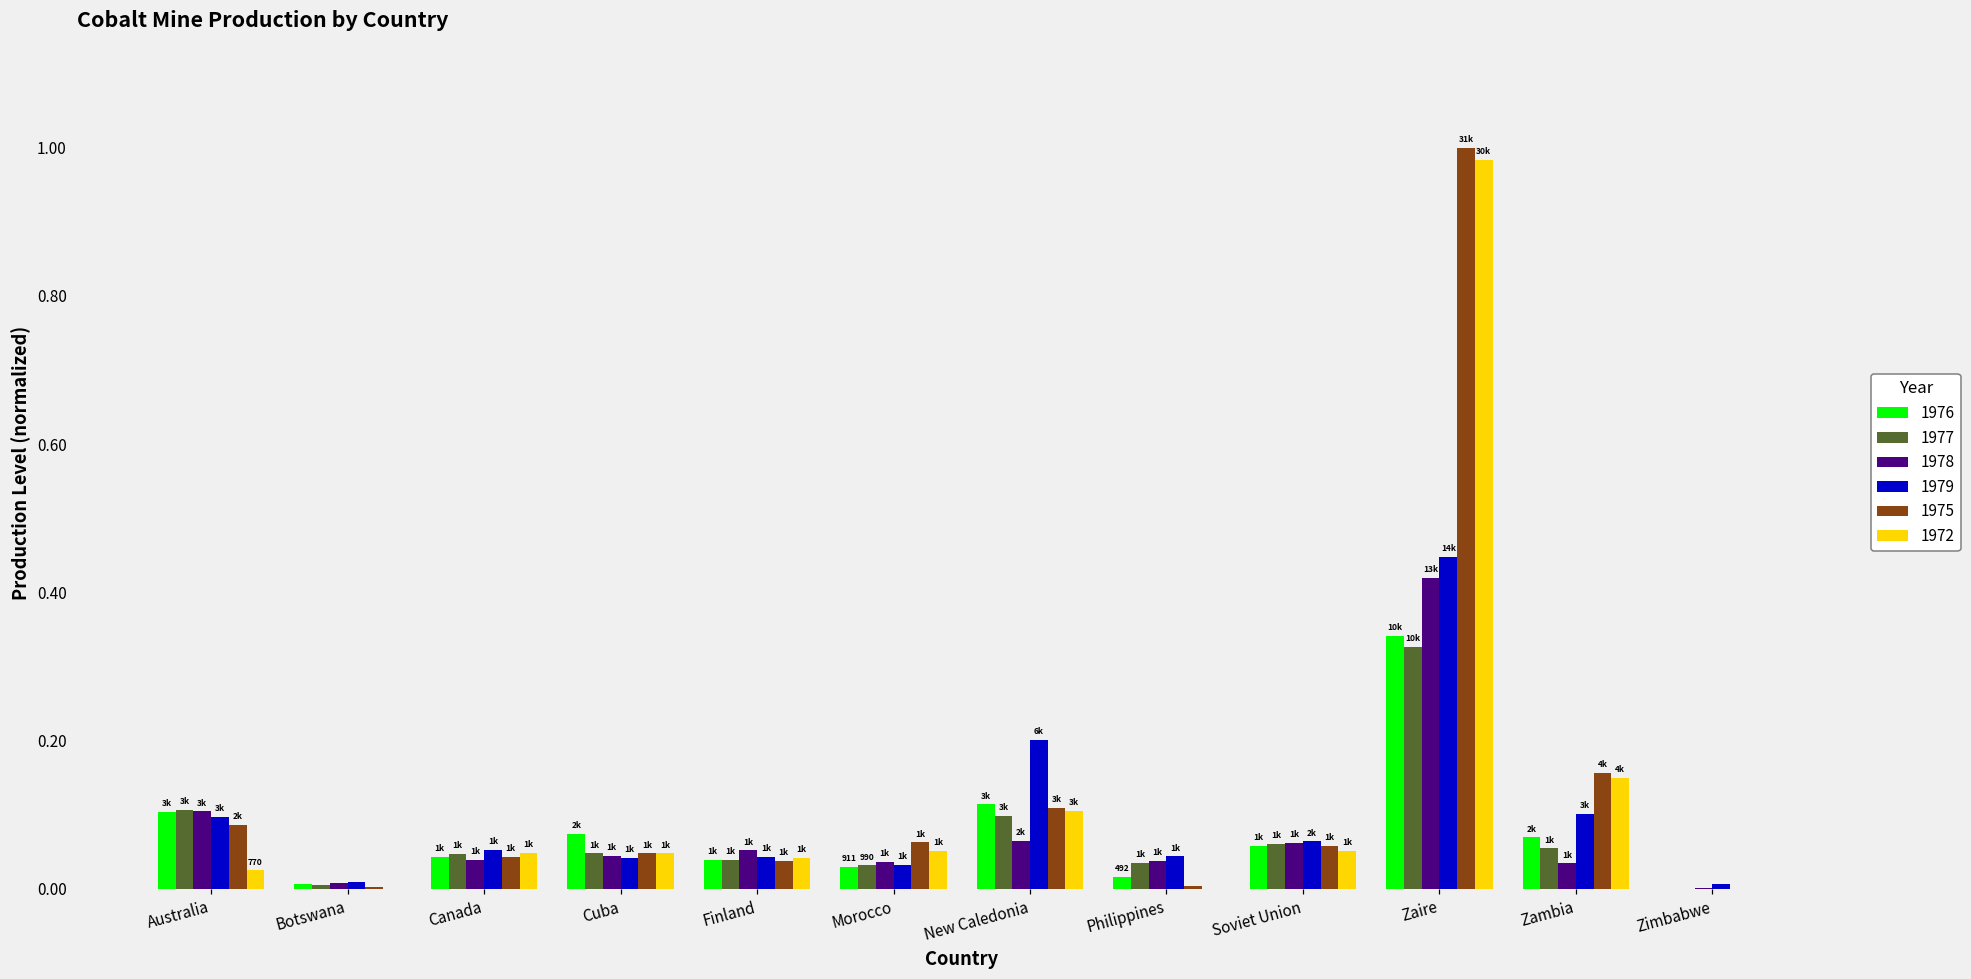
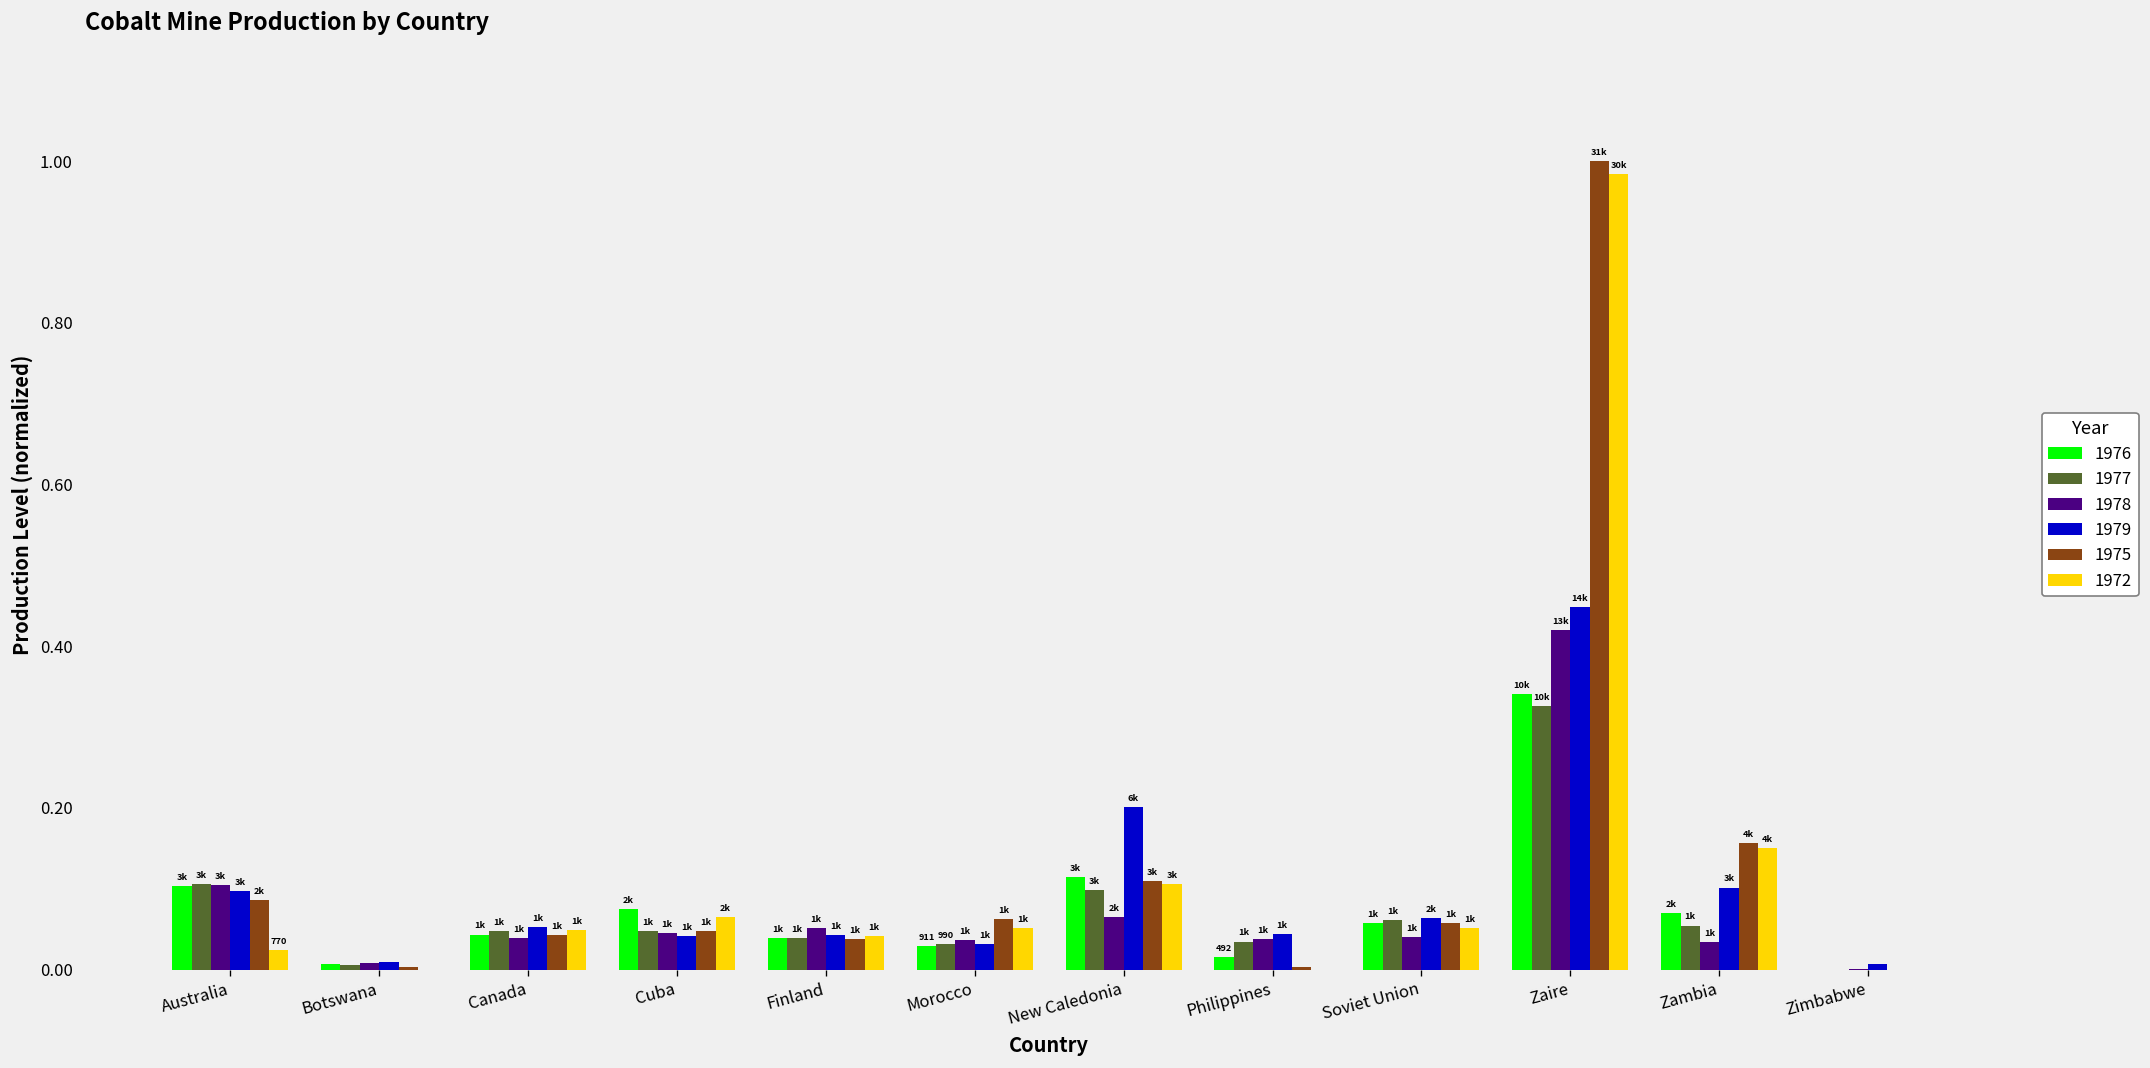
  {
    "1976": {
      "Botswana": "0.01",
      "Zimbabwe": "0.00"
    },
    "1977": {
      "Botswana": "0.01",
      "Zimbabwe": "0.00"
    },
    "1978": {
      "Botswana": "0.01",
-     "Soviet Union": "0.06"
+     "Soviet Union": "0.04"
    },
    "1979": {
      "Botswana": "0.01",
      "Zimbabwe": "0.01"
    },
    "1975": {
      "Zimbabwe": "0.00"
    },
    "1972": {
-     "Cuba": "1k"
+     "Cuba": "2k"
    }
  }
